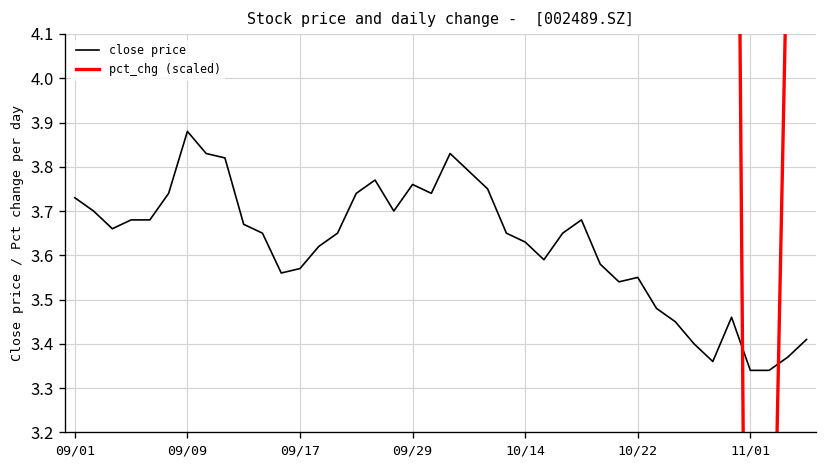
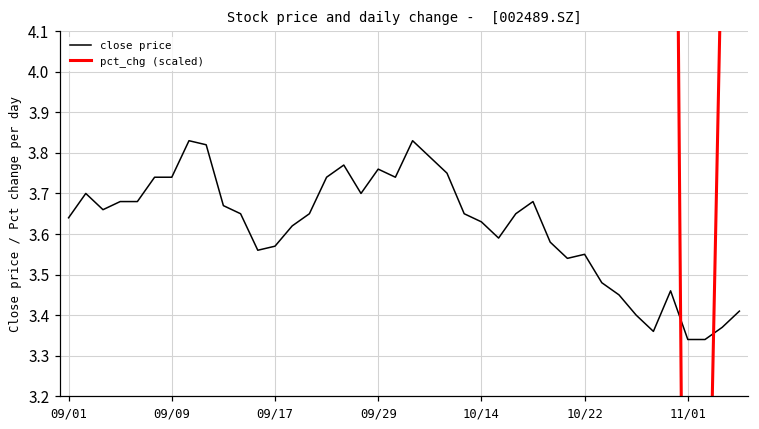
  {
    "close price": {
-     "09/01": 3.73,
-     "09/09": 3.88,
+     "09/01": 3.64,
+     "09/09": 3.74,
      "09/17": 3.57,
      "09/29": 3.76,
      "10/14": 3.63,
      "10/22": 3.55,
      "11/01": 3.34
    }
  }
